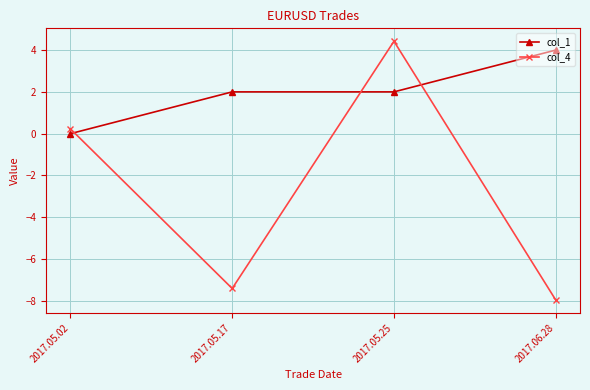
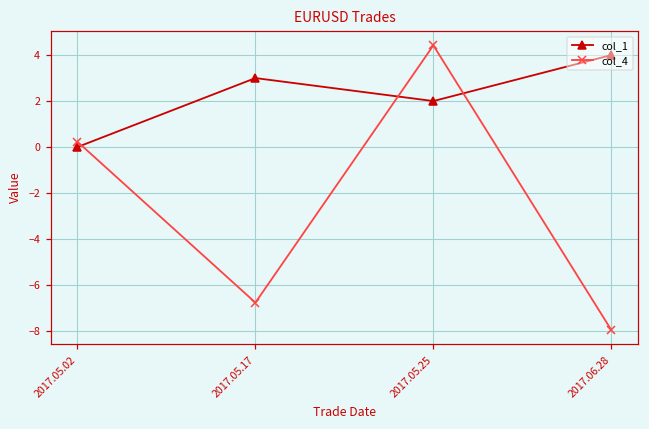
  {
    "col_1": {
      "2017.05.02": 0,
-     "2017.05.17": 2,
+     "2017.05.17": 3,
      "2017.05.25": 2
    },
    "col_4": {
      "2017.05.02": 0.2,
-     "2017.05.17": -7.4,
+     "2017.05.17": -6.8,
      "2017.05.25": 4.4,
      "2017.06.28": -8.0
    }
  }
